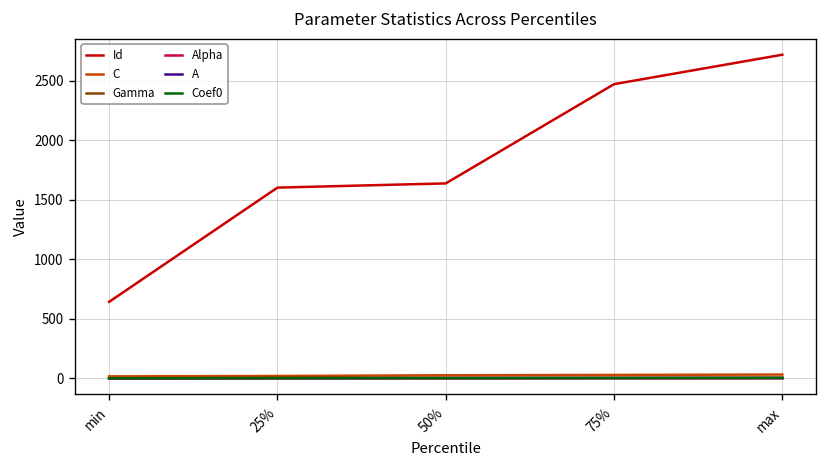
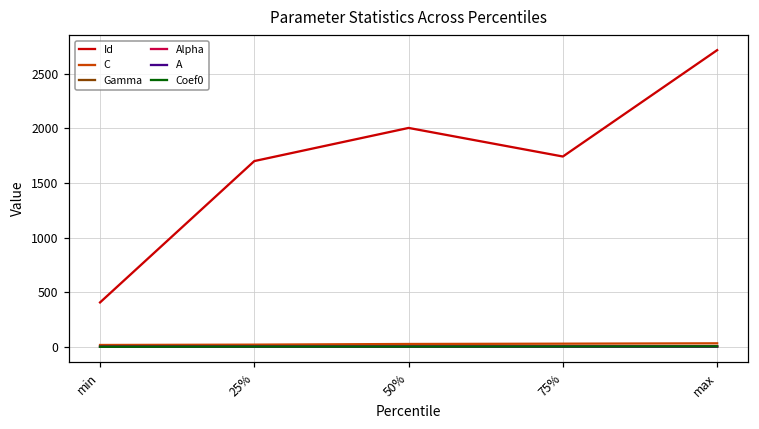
  {
    "Id": {
-     "min": 600,
-     "25%": 1600,
-     "50%": 1600,
-     "75%": 2500,
+     "min": 400,
+     "25%": 1700,
+     "50%": 2000,
+     "75%": 1700,
      "max": 2700
    },
    "C": {
      "max": 0
    },
    "Coef0": {
      "75%": 0,
      "max": 0
    }
  }
